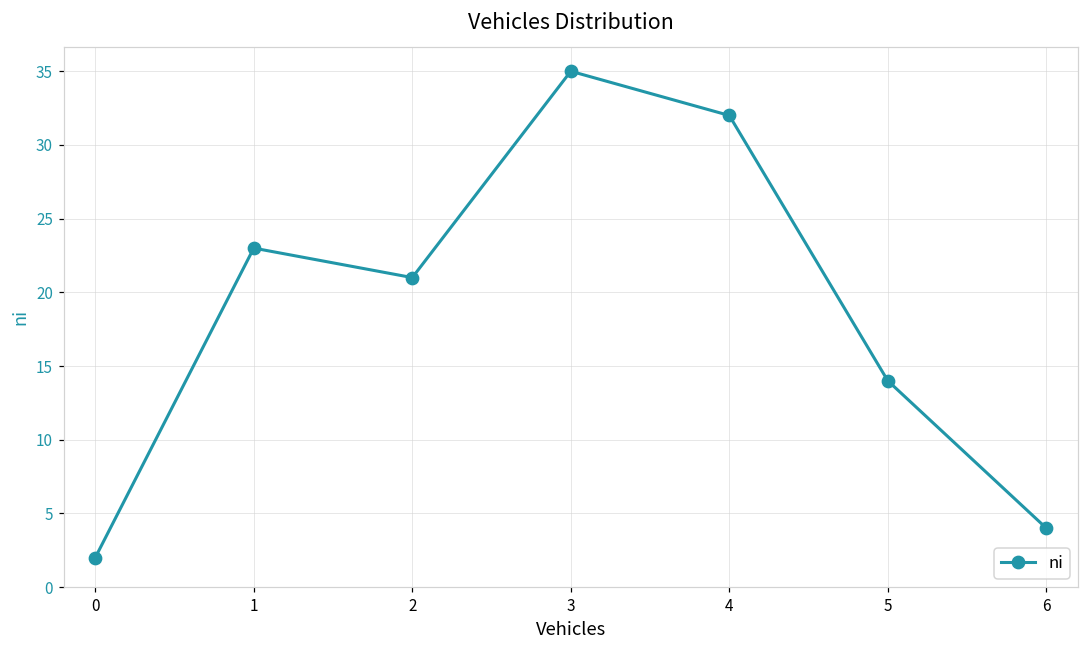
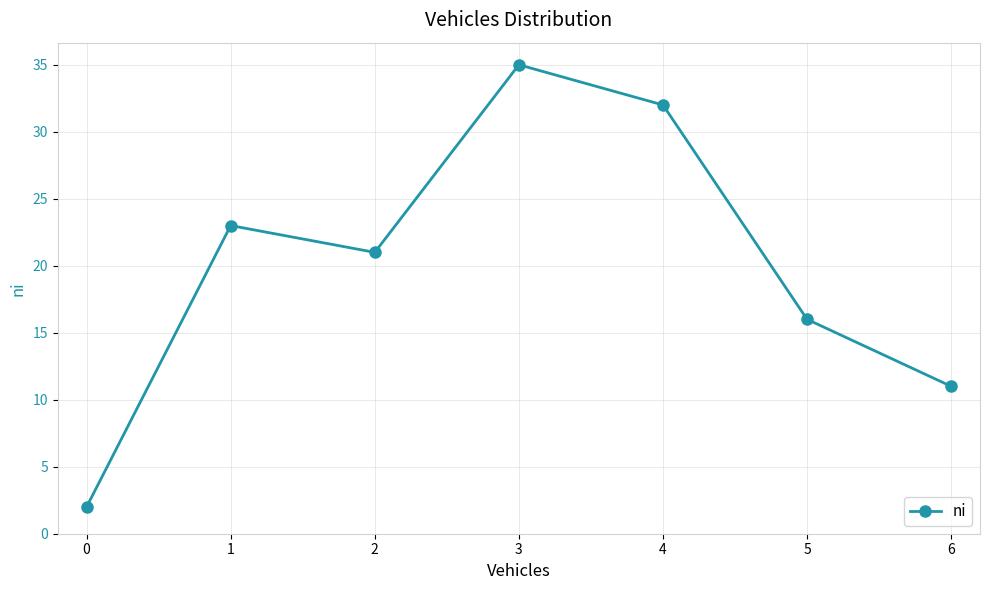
  {
    "0": 2,
    "1": 23,
    "2": 21,
    "3": 35,
    "4": 32,
-   "5": 14,
-   "6": 4
+   "5": 16,
+   "6": 11
  }
